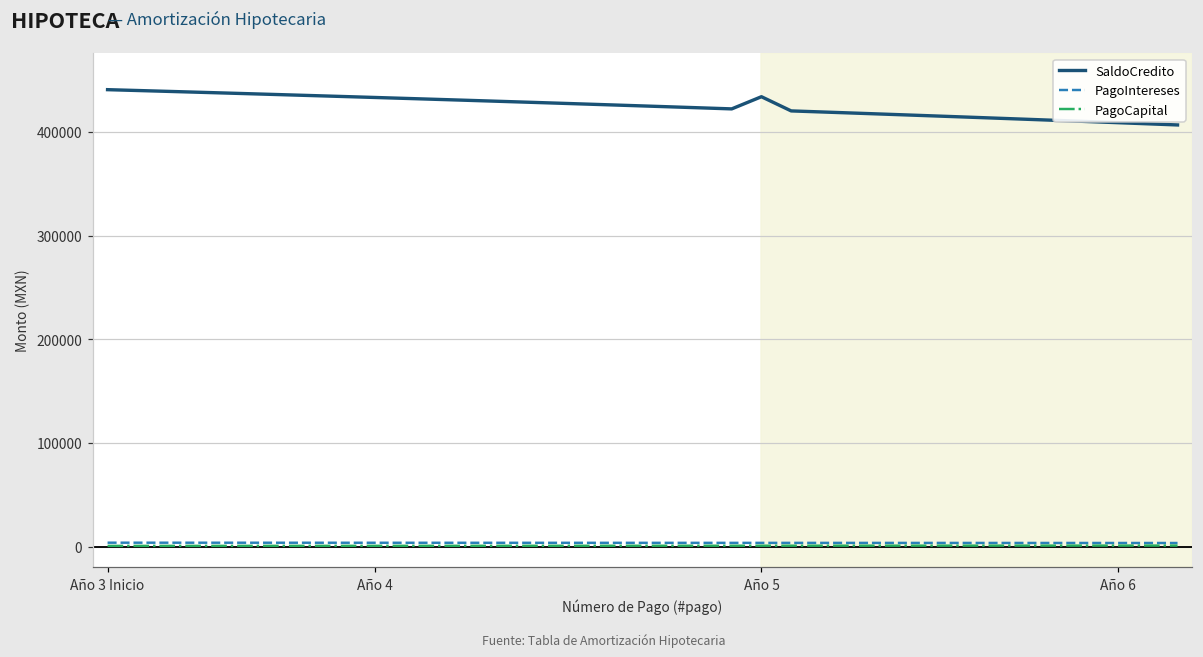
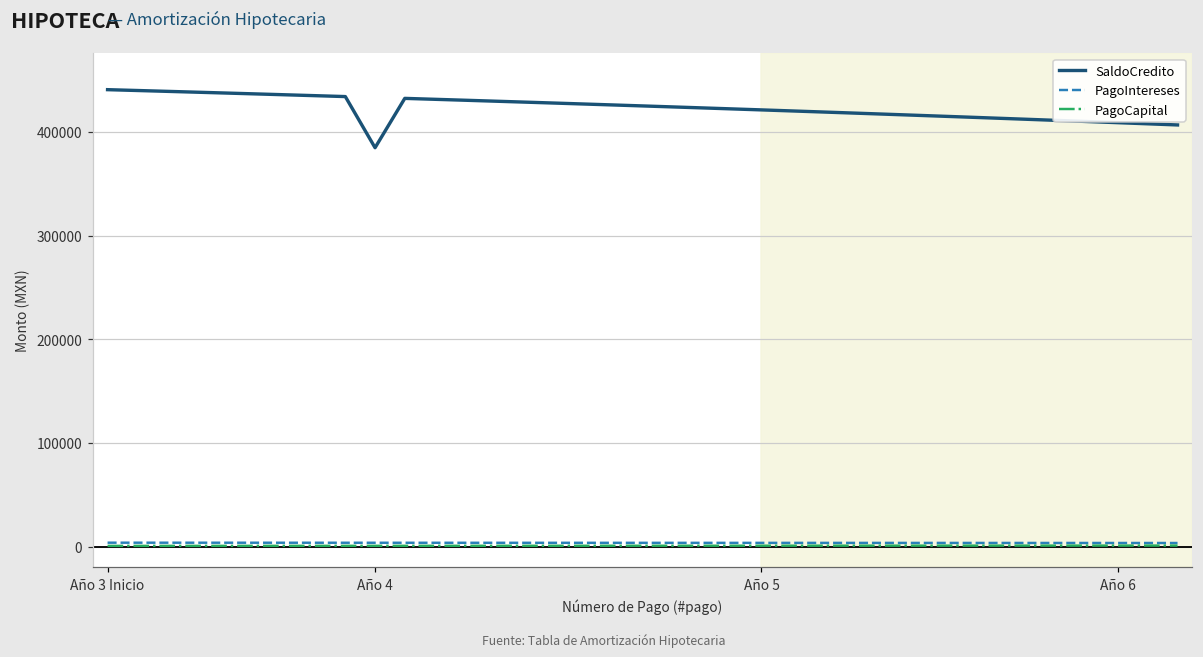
  {
    "SaldoCredito": {
      "Año 3 Inicio": 440000,
-     "Año 4": 430000,
-     "Año 5": 430000
+     "Año 4": 380000,
+     "Año 5": 420000
    },
    "PagoIntereses": {
      "Año 3 Inicio": 0,
      "Año 4": 0,
      "Año 5": 0
    },
    "PagoCapital": {
      "Año 3 Inicio": 0,
      "Año 4": 0,
      "Año 5": 0
    }
  }
